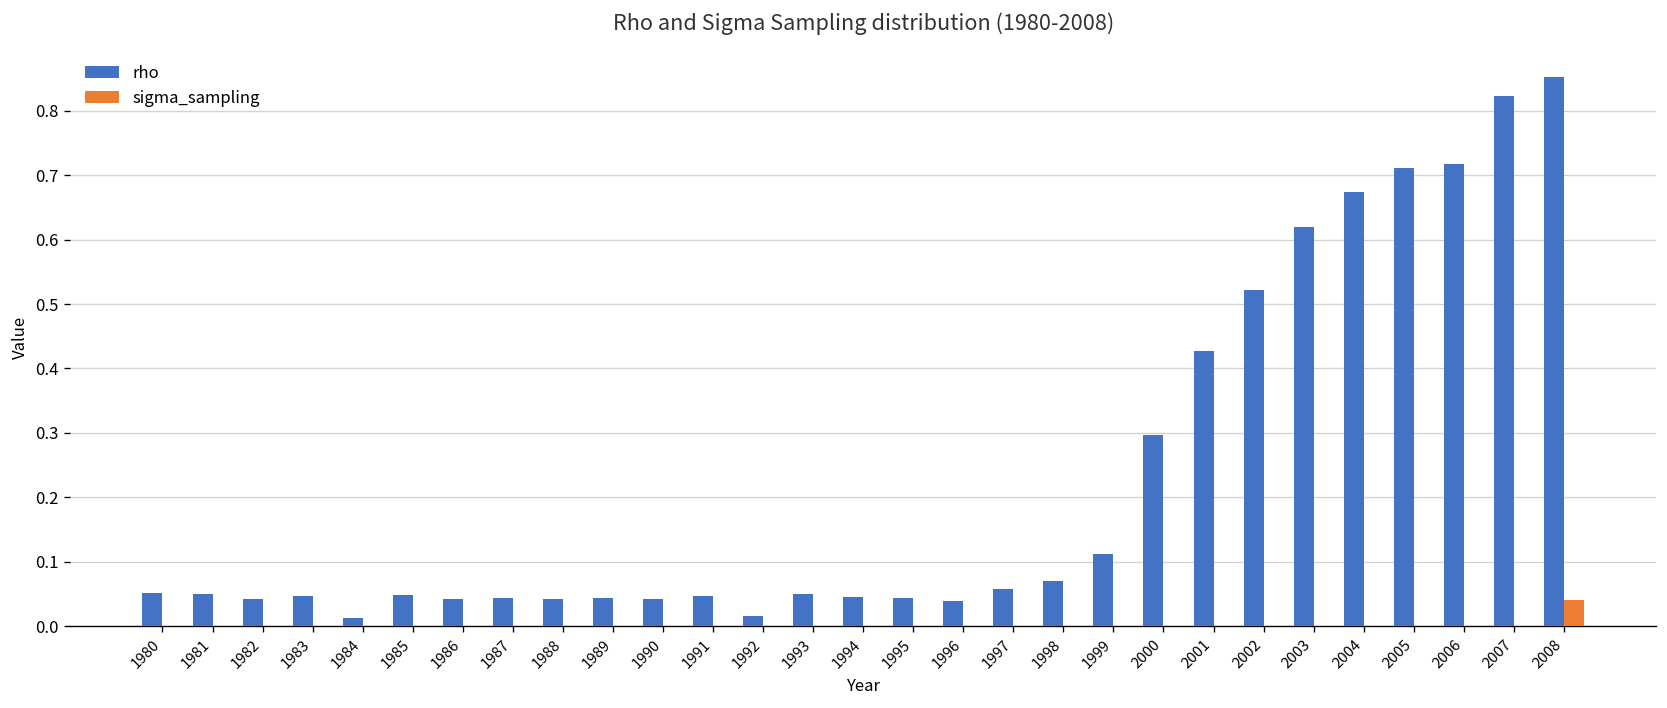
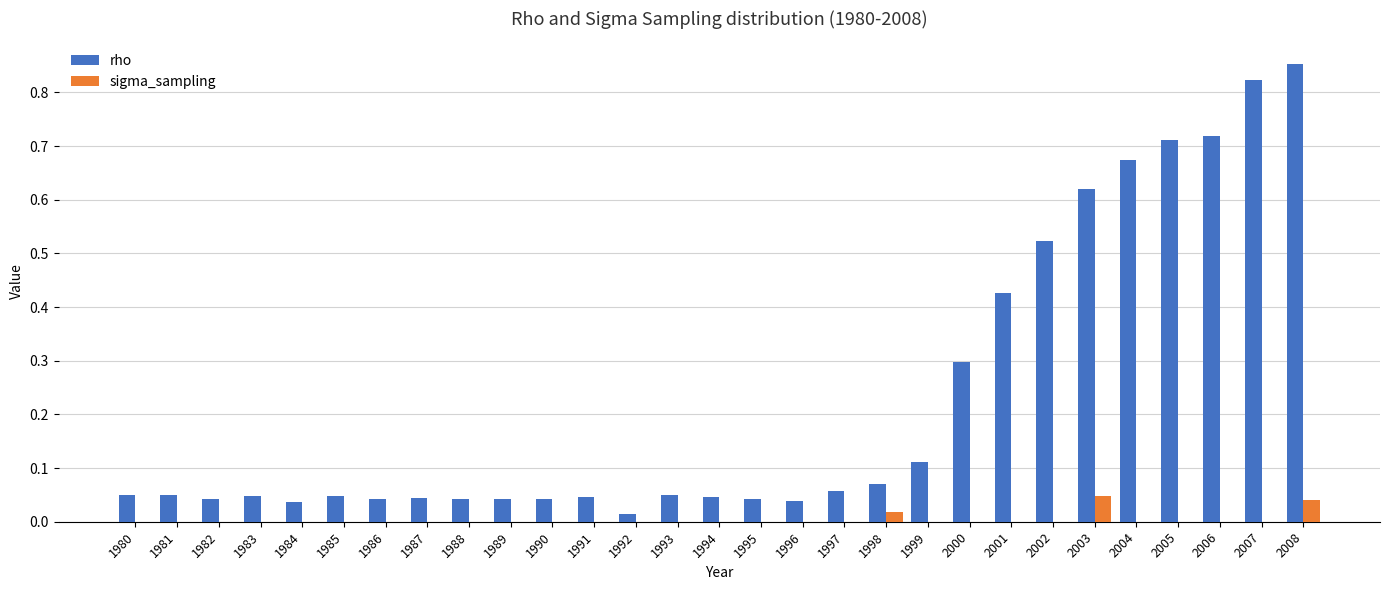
  {
    "rho": {
      "1980": 0.05,
      "1981": 0.05,
      "1982": 0.04,
      "1983": 0.05,
-     "1984": 0.01,
+     "1984": 0.04,
      "1985": 0.05,
      "1986": 0.04,
      "1987": 0.04,
      "1988": 0.04,
      "1989": 0.04,
      "1990": 0.04,
      "1991": 0.05,
      "1992": 0.01,
      "1993": 0.05,
      "1994": 0.05,
      "1995": 0.04,
      "1996": 0.04,
      "1997": 0.06,
      "1998": 0.07,
      "1999": 0.11,
      "2000": 0.30,
      "2001": 0.43,
      "2002": 0.52,
      "2003": 0.62,
      "2004": 0.67,
      "2005": 0.71,
      "2006": 0.72,
      "2007": 0.82,
      "2008": 0.85
    },
    "sigma_sampling": {
-     "1998": 0.00,
-     "2003": 0.00,
+     "1998": 0.02,
+     "2003": 0.05,
      "2008": 0.04
    }
  }
